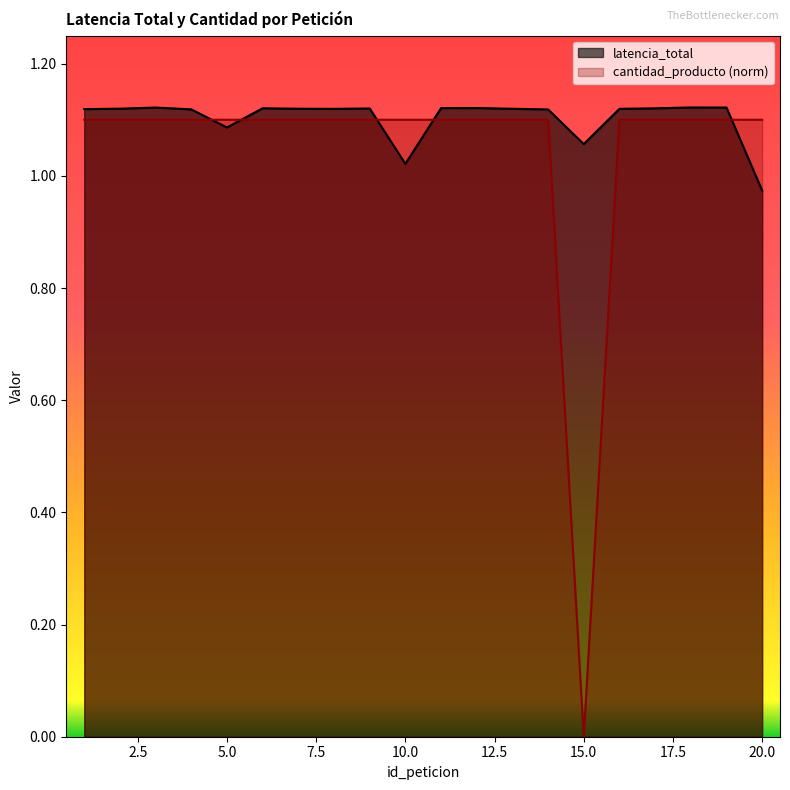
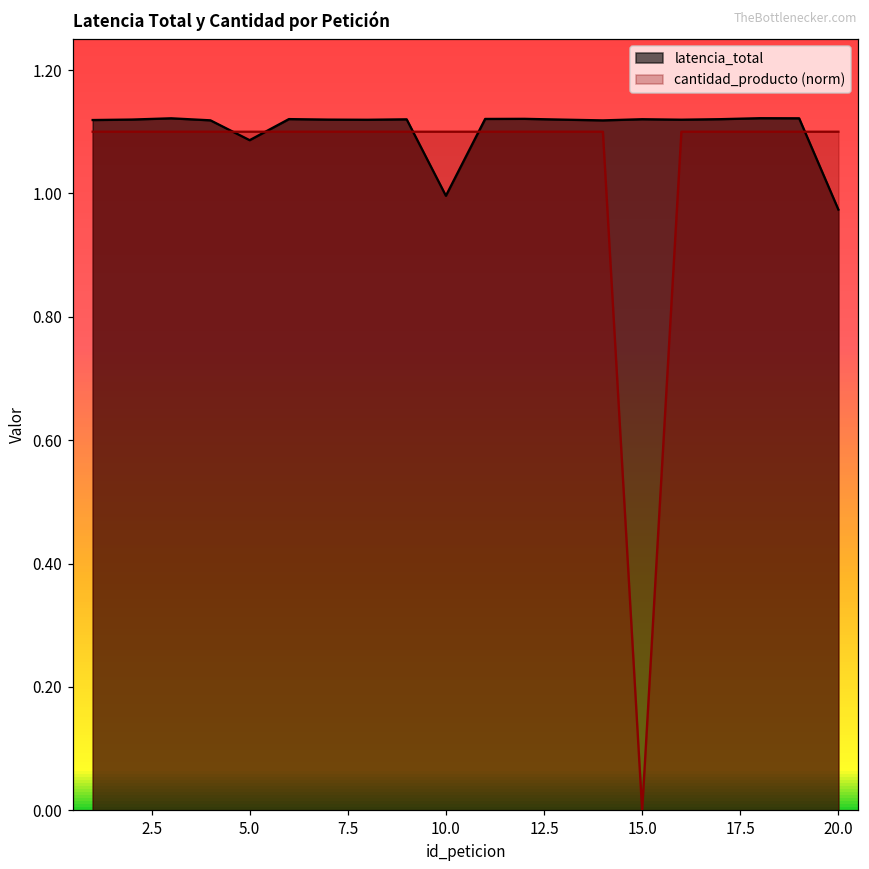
  {
    "latencia_total": {
      "5.0": 1.09,
-     "10.0": 1.02,
-     "15.0": 1.06,
+     "10.0": 1.00,
+     "15.0": 1.12,
      "20.0": 0.97
    },
    "cantidad_producto (norm)": {
      "5.0": 1.10,
      "10.0": 1.10,
      "15.0": 0.00,
      "20.0": 1.10
    }
  }
